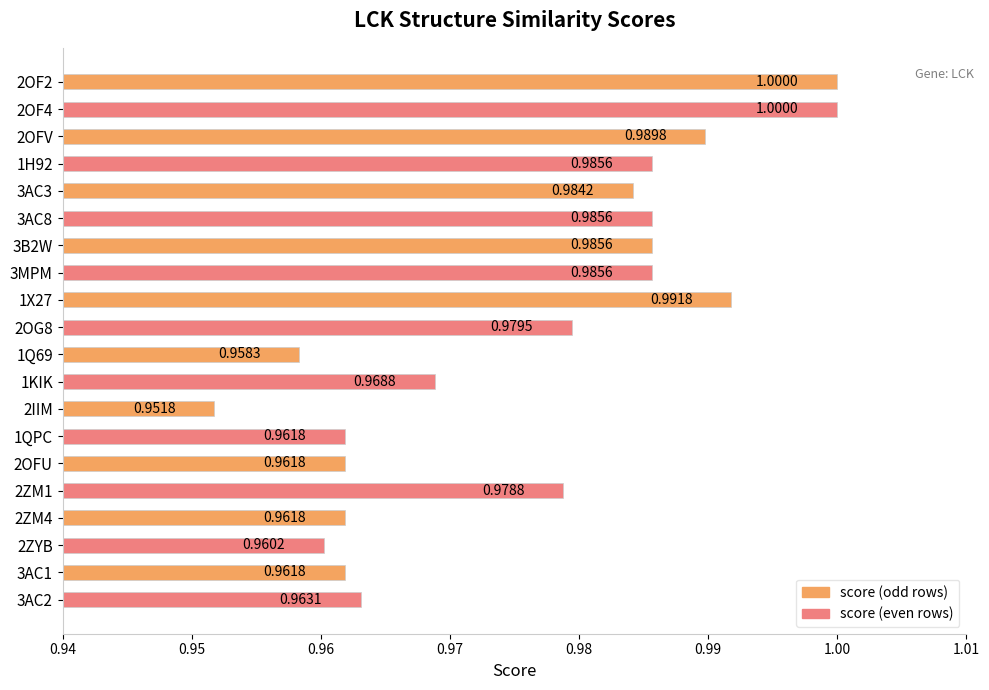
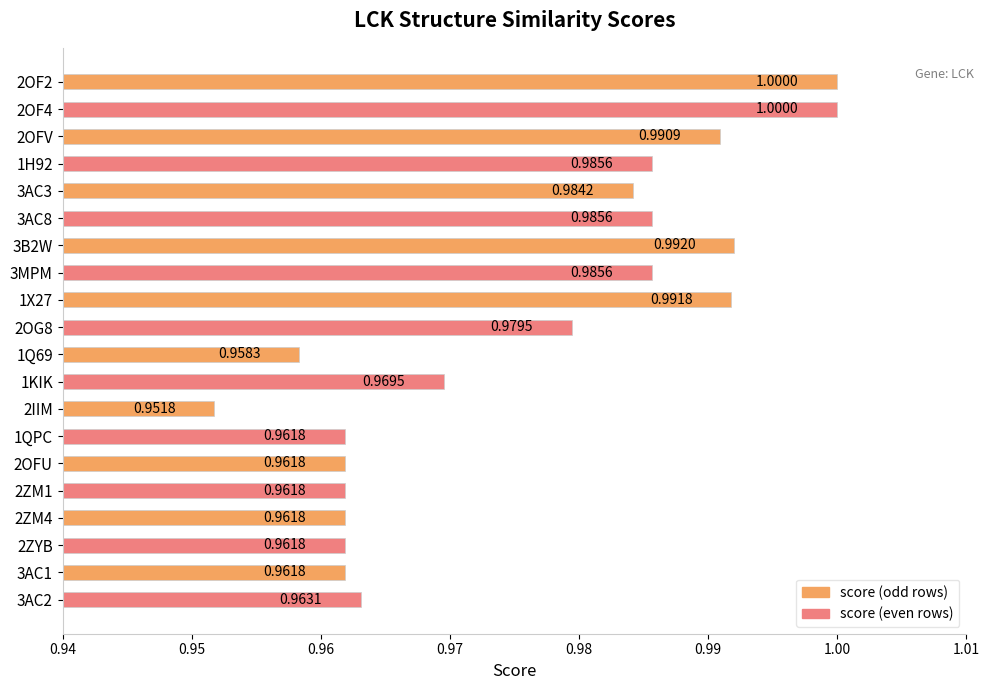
  {
    "2OF2": 1.0000,
    "2OF4": 1.0000,
-   "2OFV": 0.9898,
+   "2OFV": 0.9909,
    "1H92": 0.9856,
    "3AC3": 0.9842,
    "3AC8": 0.9856,
-   "3B2W": 0.9856,
+   "3B2W": 0.9920,
    "3MPM": 0.9856,
    "1X27": 0.9918,
    "2OG8": 0.9795,
    "1Q69": 0.9583,
-   "1KIK": 0.9688,
+   "1KIK": 0.9695,
    "2IIM": 0.9518,
    "1QPC": 0.9618,
    "2OFU": 0.9618,
-   "2ZM1": 0.9788,
+   "2ZM1": 0.9618,
    "2ZM4": 0.9618,
-   "2ZYB": 0.9602,
+   "2ZYB": 0.9618,
    "3AC1": 0.9618,
    "3AC2": 0.9631
  }
